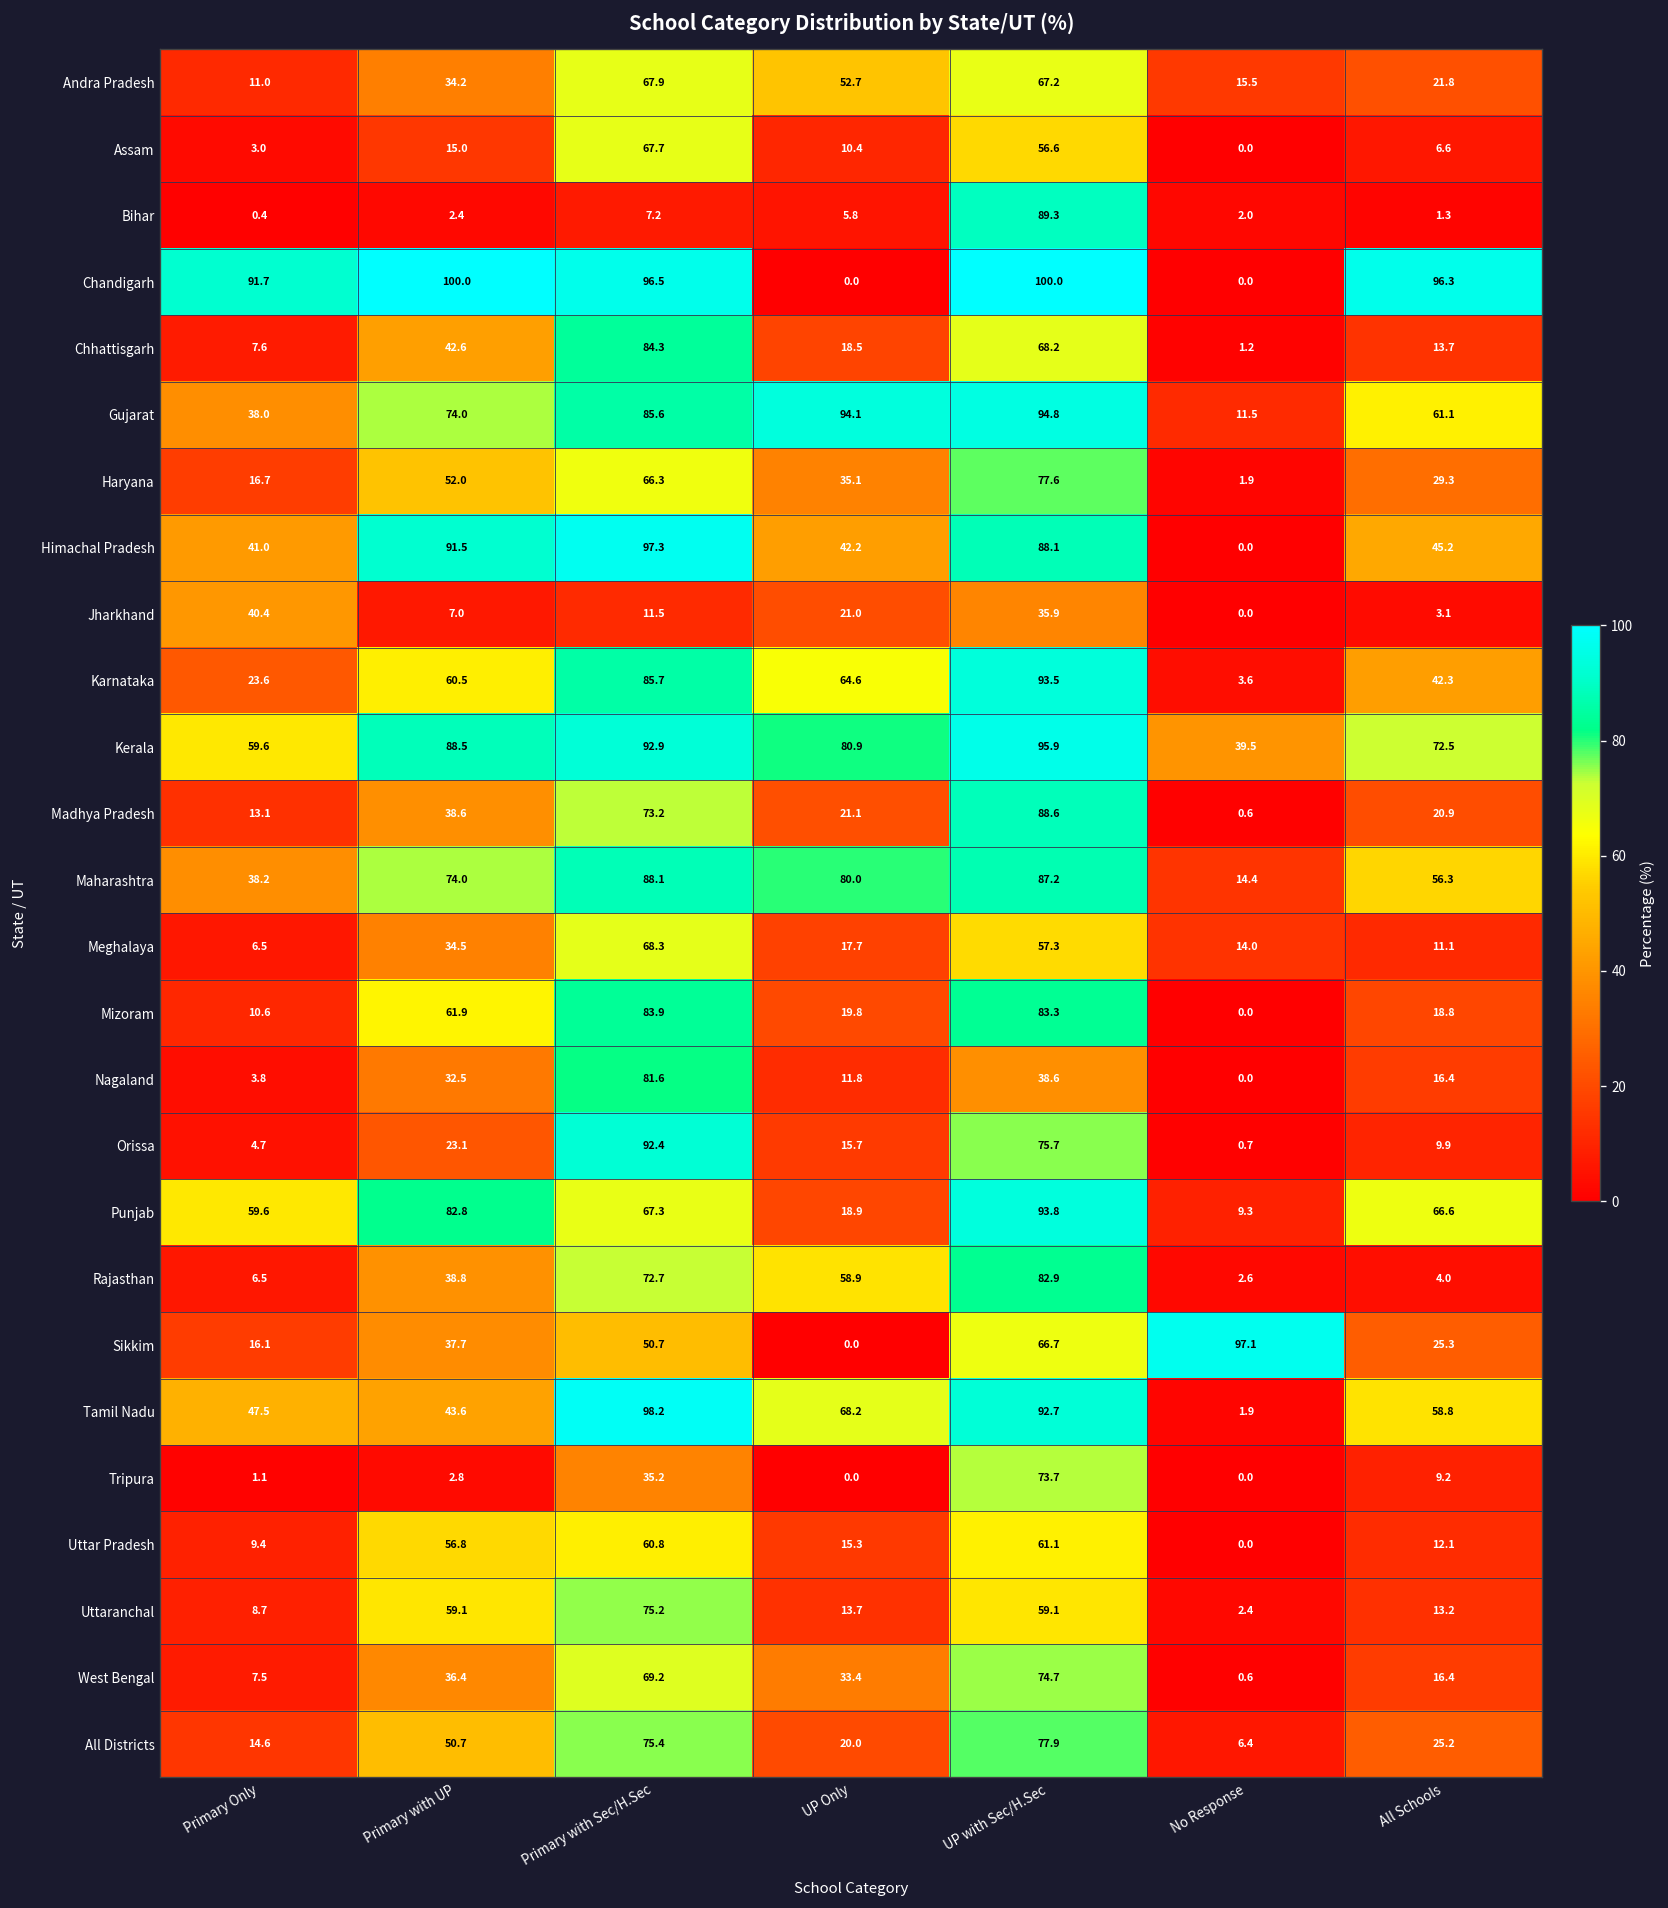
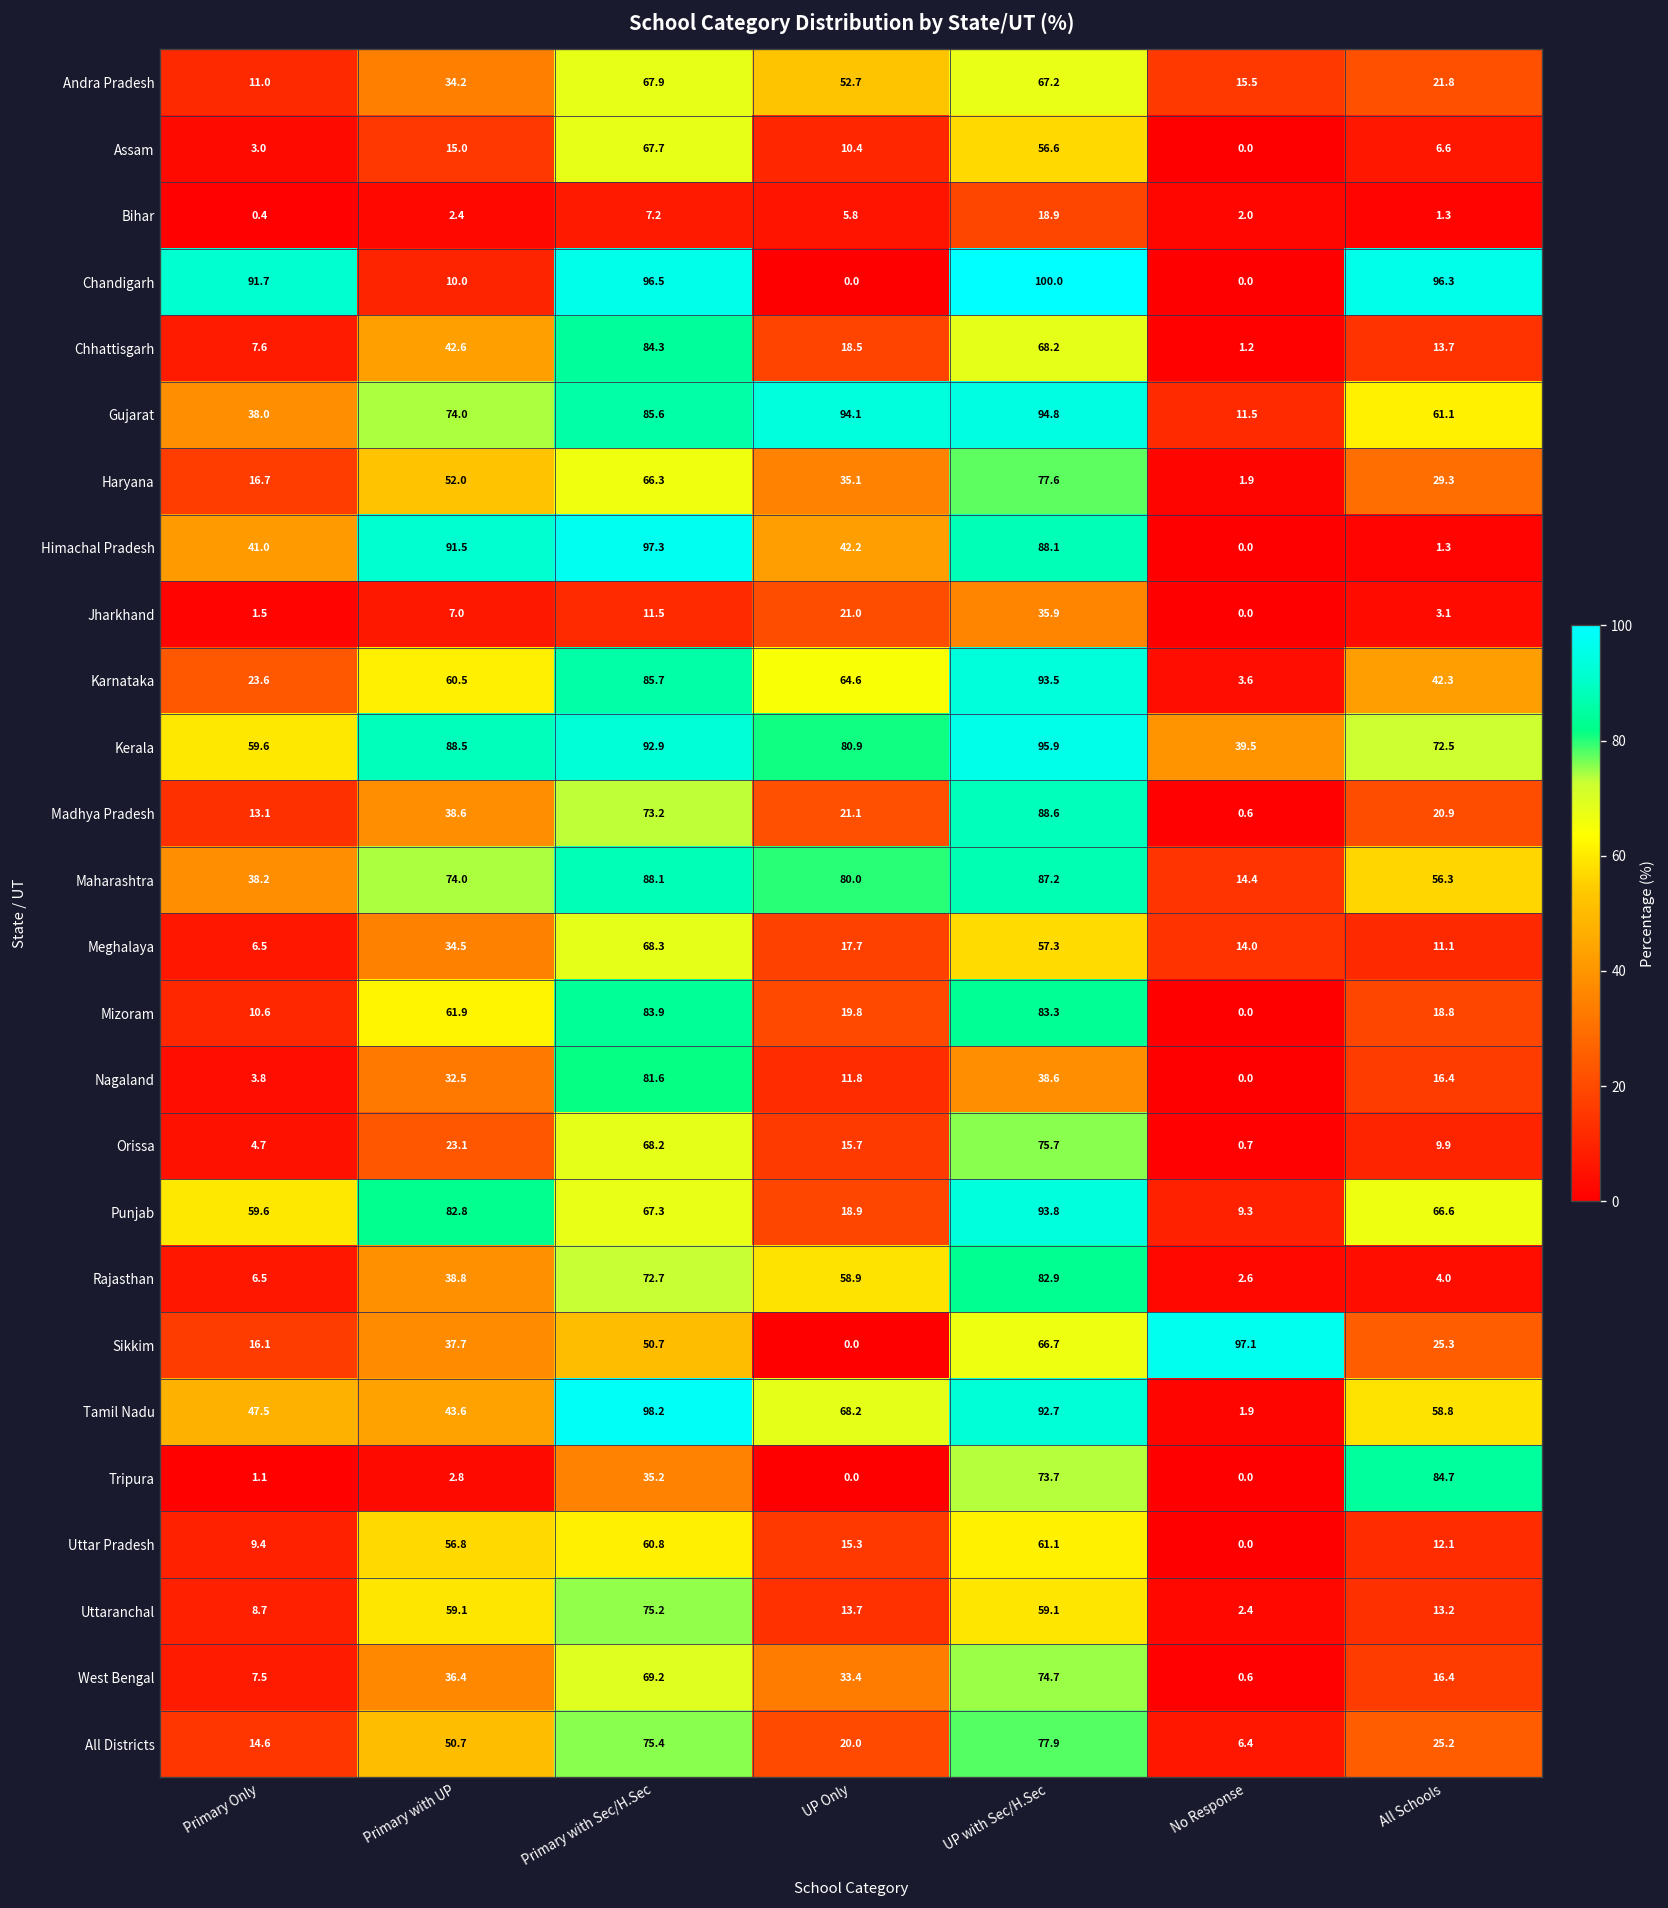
  {
    "Andra Pradesh": {
      "Primary Only": 11.0,
      "Primary with UP": 34.2,
      "Primary with Sec/H.Sec": 67.9,
      "UP Only": 52.7,
      "UP with Sec/H.Sec": 67.2,
      "No Response": 15.5,
      "All Schools": 21.8
    },
    "Assam": {
      "Primary Only": 3.0,
      "Primary with UP": 15.0,
      "Primary with Sec/H.Sec": 67.7,
      "UP Only": 10.4,
      "UP with Sec/H.Sec": 56.6,
      "No Response": 0.0,
      "All Schools": 6.6
    },
    "Bihar": {
      "Primary Only": 0.4,
      "Primary with UP": 2.4,
      "Primary with Sec/H.Sec": 7.2,
      "UP Only": 5.8,
-     "UP with Sec/H.Sec": 89.3,
+     "UP with Sec/H.Sec": 18.9,
      "No Response": 2.0,
      "All Schools": 1.3
    },
    "Chandigarh": {
      "Primary Only": 91.7,
-     "Primary with UP": 100.0,
+     "Primary with UP": 10.0,
      "Primary with Sec/H.Sec": 96.5,
      "UP Only": 0.0,
      "UP with Sec/H.Sec": 100.0,
      "No Response": 0.0,
      "All Schools": 96.3
    },
    "Chhattisgarh": {
      "Primary Only": 7.6,
      "Primary with UP": 42.6,
      "Primary with Sec/H.Sec": 84.3,
      "UP Only": 18.5,
      "UP with Sec/H.Sec": 68.2,
      "No Response": 1.2,
      "All Schools": 13.7
    },
    "Gujarat": {
      "Primary Only": 38.0,
      "Primary with UP": 74.0,
      "Primary with Sec/H.Sec": 85.6,
      "UP Only": 94.1,
      "UP with Sec/H.Sec": 94.8,
      "No Response": 11.5,
      "All Schools": 61.1
    },
    "Haryana": {
      "Primary Only": 16.7,
      "Primary with UP": 52.0,
      "Primary with Sec/H.Sec": 66.3,
      "UP Only": 35.1,
      "UP with Sec/H.Sec": 77.6,
      "No Response": 1.9,
      "All Schools": 29.3
    },
    "Himachal Pradesh": {
      "Primary Only": 41.0,
      "Primary with UP": 91.5,
      "Primary with Sec/H.Sec": 97.3,
      "UP Only": 42.2,
      "UP with Sec/H.Sec": 88.1,
      "No Response": 0.0,
-     "All Schools": 45.2
+     "All Schools": 1.3
    },
    "Jharkhand": {
-     "Primary Only": 40.4,
+     "Primary Only": 1.5,
      "Primary with UP": 7.0,
      "Primary with Sec/H.Sec": 11.5,
      "UP Only": 21.0,
      "UP with Sec/H.Sec": 35.9,
      "No Response": 0.0,
      "All Schools": 3.1
    },
    "Karnataka": {
      "Primary Only": 23.6,
      "Primary with UP": 60.5,
      "Primary with Sec/H.Sec": 85.7,
      "UP Only": 64.6,
      "UP with Sec/H.Sec": 93.5,
      "No Response": 3.6,
      "All Schools": 42.3
    },
    "Kerala": {
      "Primary Only": 59.6,
      "Primary with UP": 88.5,
      "Primary with Sec/H.Sec": 92.9,
      "UP Only": 80.9,
      "UP with Sec/H.Sec": 95.9,
      "No Response": 39.5,
      "All Schools": 72.5
    },
    "Madhya Pradesh": {
      "Primary Only": 13.1,
      "Primary with UP": 38.6,
      "Primary with Sec/H.Sec": 73.2,
      "UP Only": 21.1,
      "UP with Sec/H.Sec": 88.6,
      "No Response": 0.6,
      "All Schools": 20.9
    },
    "Maharashtra": {
      "Primary Only": 38.2,
      "Primary with UP": 74.0,
      "Primary with Sec/H.Sec": 88.1,
      "UP Only": 80.0,
      "UP with Sec/H.Sec": 87.2,
      "No Response": 14.4,
      "All Schools": 56.3
    },
    "Meghalaya": {
      "Primary Only": 6.5,
      "Primary with UP": 34.5,
      "Primary with Sec/H.Sec": 68.3,
      "UP Only": 17.7,
      "UP with Sec/H.Sec": 57.3,
      "No Response": 14.0,
      "All Schools": 11.1
    },
    "Mizoram": {
      "Primary Only": 10.6,
      "Primary with UP": 61.9,
      "Primary with Sec/H.Sec": 83.9,
      "UP Only": 19.8,
      "UP with Sec/H.Sec": 83.3,
      "No Response": 0.0,
      "All Schools": 18.8
    },
    "Nagaland": {
      "Primary Only": 3.8,
      "Primary with UP": 32.5,
      "Primary with Sec/H.Sec": 81.6,
      "UP Only": 11.8,
      "UP with Sec/H.Sec": 38.6,
      "No Response": 0.0,
      "All Schools": 16.4
    },
    "Orissa": {
      "Primary Only": 4.7,
      "Primary with UP": 23.1,
-     "Primary with Sec/H.Sec": 92.4,
+     "Primary with Sec/H.Sec": 68.2,
      "UP Only": 15.7,
      "UP with Sec/H.Sec": 75.7,
      "No Response": 0.7,
      "All Schools": 9.9
    },
    "Punjab": {
      "Primary Only": 59.6,
      "Primary with UP": 82.8,
      "Primary with Sec/H.Sec": 67.3,
      "UP Only": 18.9,
      "UP with Sec/H.Sec": 93.8,
      "No Response": 9.3,
      "All Schools": 66.6
    },
    "Rajasthan": {
      "Primary Only": 6.5,
      "Primary with UP": 38.8,
      "Primary with Sec/H.Sec": 72.7,
      "UP Only": 58.9,
      "UP with Sec/H.Sec": 82.9,
      "No Response": 2.6,
      "All Schools": 4.0
    },
    "Sikkim": {
      "Primary Only": 16.1,
      "Primary with UP": 37.7,
      "Primary with Sec/H.Sec": 50.7,
      "UP Only": 0.0,
      "UP with Sec/H.Sec": 66.7,
      "No Response": 97.1,
      "All Schools": 25.3
    },
    "Tamil Nadu": {
      "Primary Only": 47.5,
      "Primary with UP": 43.6,
      "Primary with Sec/H.Sec": 98.2,
      "UP Only": 68.2,
      "UP with Sec/H.Sec": 92.7,
      "No Response": 1.9,
      "All Schools": 58.8
    },
    "Tripura": {
      "Primary Only": 1.1,
      "Primary with UP": 2.8,
      "Primary with Sec/H.Sec": 35.2,
      "UP Only": 0.0,
      "UP with Sec/H.Sec": 73.7,
      "No Response": 0.0,
-     "All Schools": 9.2
+     "All Schools": 84.7
    },
    "Uttar Pradesh": {
      "Primary Only": 9.4,
      "Primary with UP": 56.8,
      "Primary with Sec/H.Sec": 60.8,
      "UP Only": 15.3,
      "UP with Sec/H.Sec": 61.1,
      "No Response": 0.0,
      "All Schools": 12.1
    },
    "Uttaranchal": {
      "Primary Only": 8.7,
      "Primary with UP": 59.1,
      "Primary with Sec/H.Sec": 75.2,
      "UP Only": 13.7,
      "UP with Sec/H.Sec": 59.1,
      "No Response": 2.4,
      "All Schools": 13.2
    },
    "West Bengal": {
      "Primary Only": 7.5,
      "Primary with UP": 36.4,
      "Primary with Sec/H.Sec": 69.2,
      "UP Only": 33.4,
      "UP with Sec/H.Sec": 74.7,
      "No Response": 0.6,
      "All Schools": 16.4
    },
    "All Districts": {
      "Primary Only": 14.6,
      "Primary with UP": 50.7,
      "Primary with Sec/H.Sec": 75.4,
      "UP Only": 20.0,
      "UP with Sec/H.Sec": 77.9,
      "No Response": 6.4,
      "All Schools": 25.2
    }
  }
